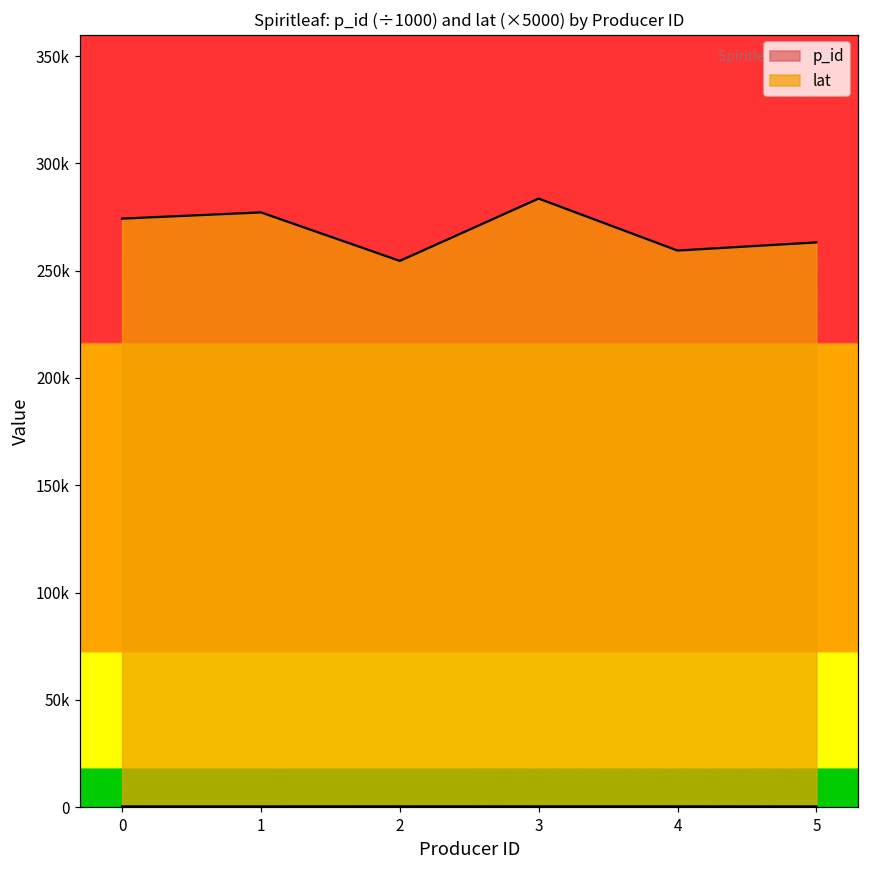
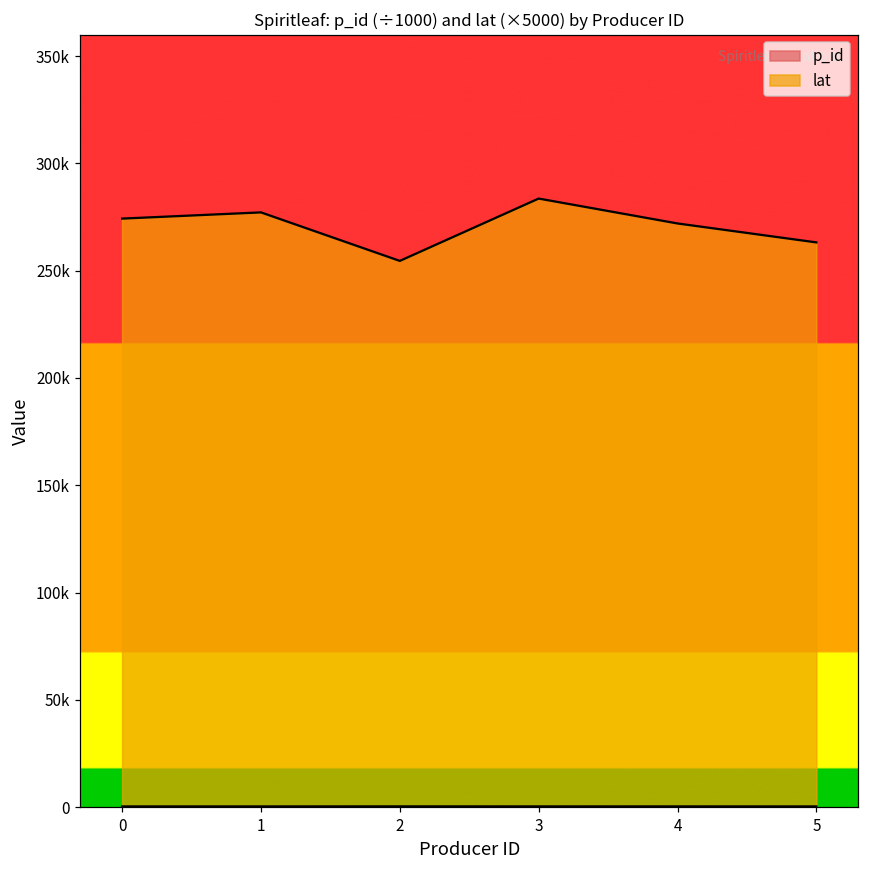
  {
    "p_id": {
      "0": 0,
      "1": 0,
      "2": 0,
      "3": 0,
      "4": 0,
      "5": 0
    },
    "lat": {
      "0": 274000,
      "1": 277000,
      "2": 255000,
      "3": 284000,
-     "4": 259000,
+     "4": 272000,
      "5": 263000
    }
  }
